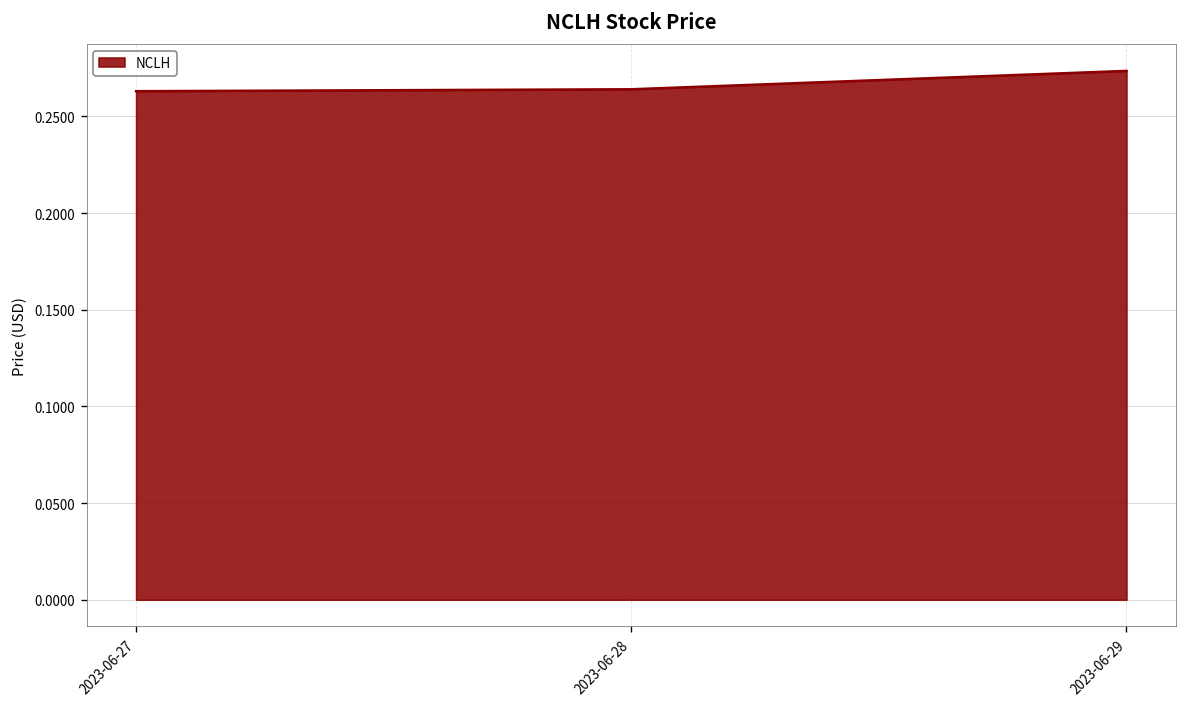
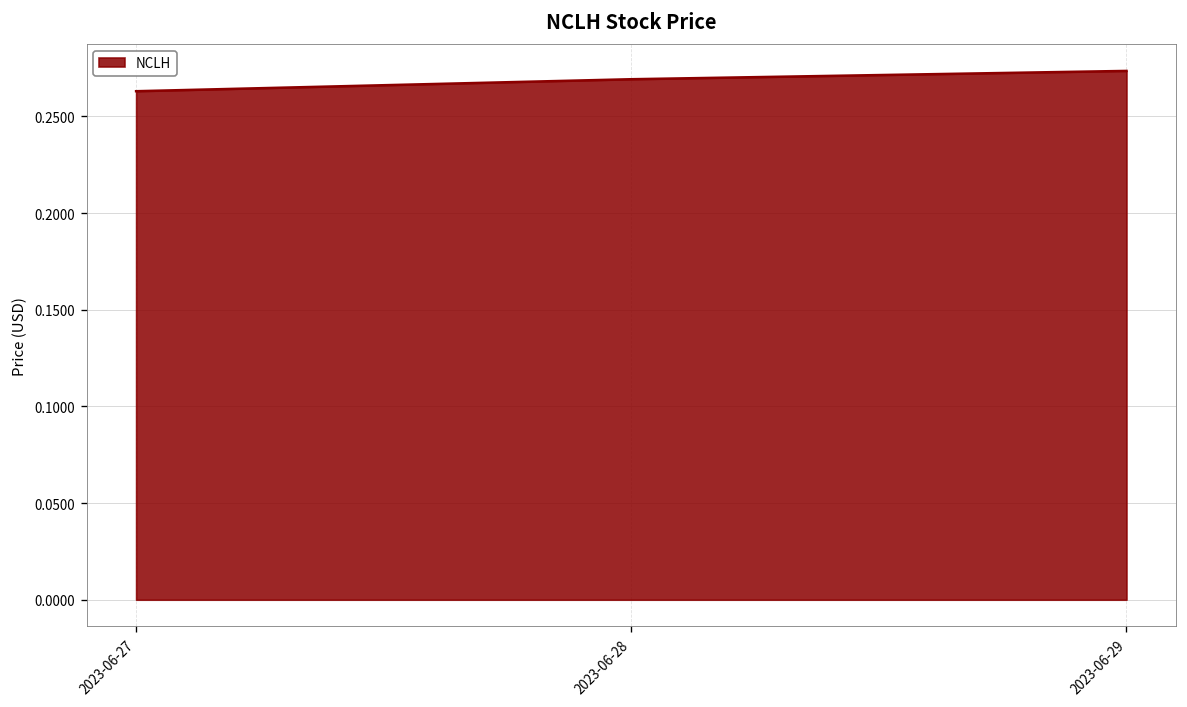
  {
    "2023-06-27": 0.263,
-   "2023-06-28": 0.264,
+   "2023-06-28": 0.269,
    "2023-06-29": 0.274
  }
